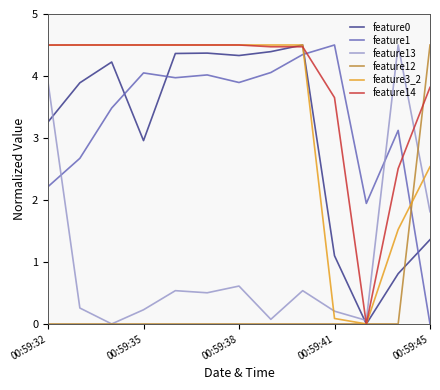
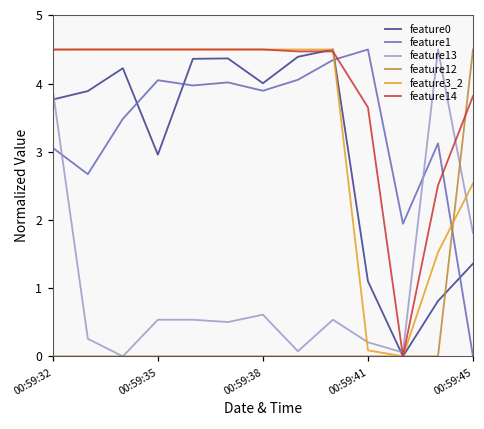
  {
    "feature0": {
-     "00:59:32": 3.3,
+     "00:59:32": 3.8,
      "00:59:35": 3.0,
-     "00:59:38": 4.3,
+     "00:59:38": 4.0,
      "00:59:41": 1.1,
      "00:59:45": 1.4
    },
    "feature1": {
-     "00:59:32": 2.2,
+     "00:59:32": 3.1,
      "00:59:35": 4.0,
      "00:59:38": 3.9,
      "00:59:41": 4.5,
      "00:59:45": 0.0
    },
    "feature13": {
      "00:59:32": 3.9,
-     "00:59:35": 0.2,
+     "00:59:35": 0.5,
      "00:59:38": 0.6,
      "00:59:41": 0.2,
      "00:59:45": 1.8
    },
    "feature14": {
      "00:59:41": 3.7,
      "00:59:45": 3.8
    }
  }
